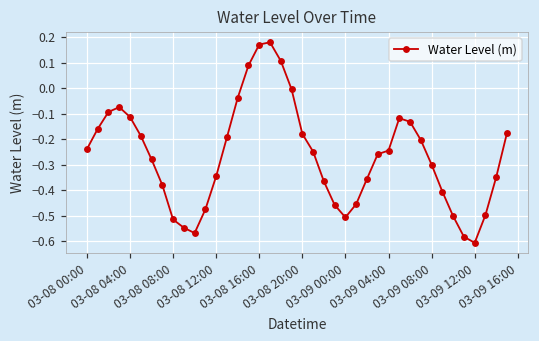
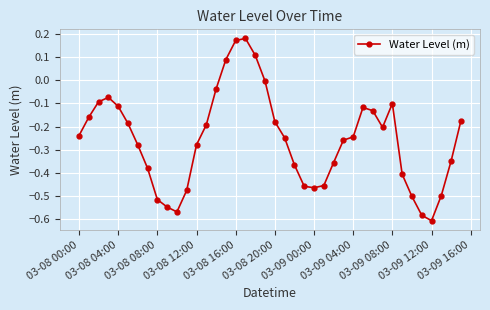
  {
    "03-08 00:00": -0.24,
    "03-08 04:00": -0.11,
    "03-08 08:00": -0.51,
-   "03-08 12:00": -0.35,
+   "03-08 12:00": -0.28,
    "03-08 16:00": 0.17,
    "03-08 20:00": -0.18,
-   "03-09 00:00": -0.51,
+   "03-09 00:00": -0.46,
    "03-09 04:00": -0.24,
-   "03-09 08:00": -0.30,
+   "03-09 08:00": -0.10,
    "03-09 12:00": -0.61
  }
